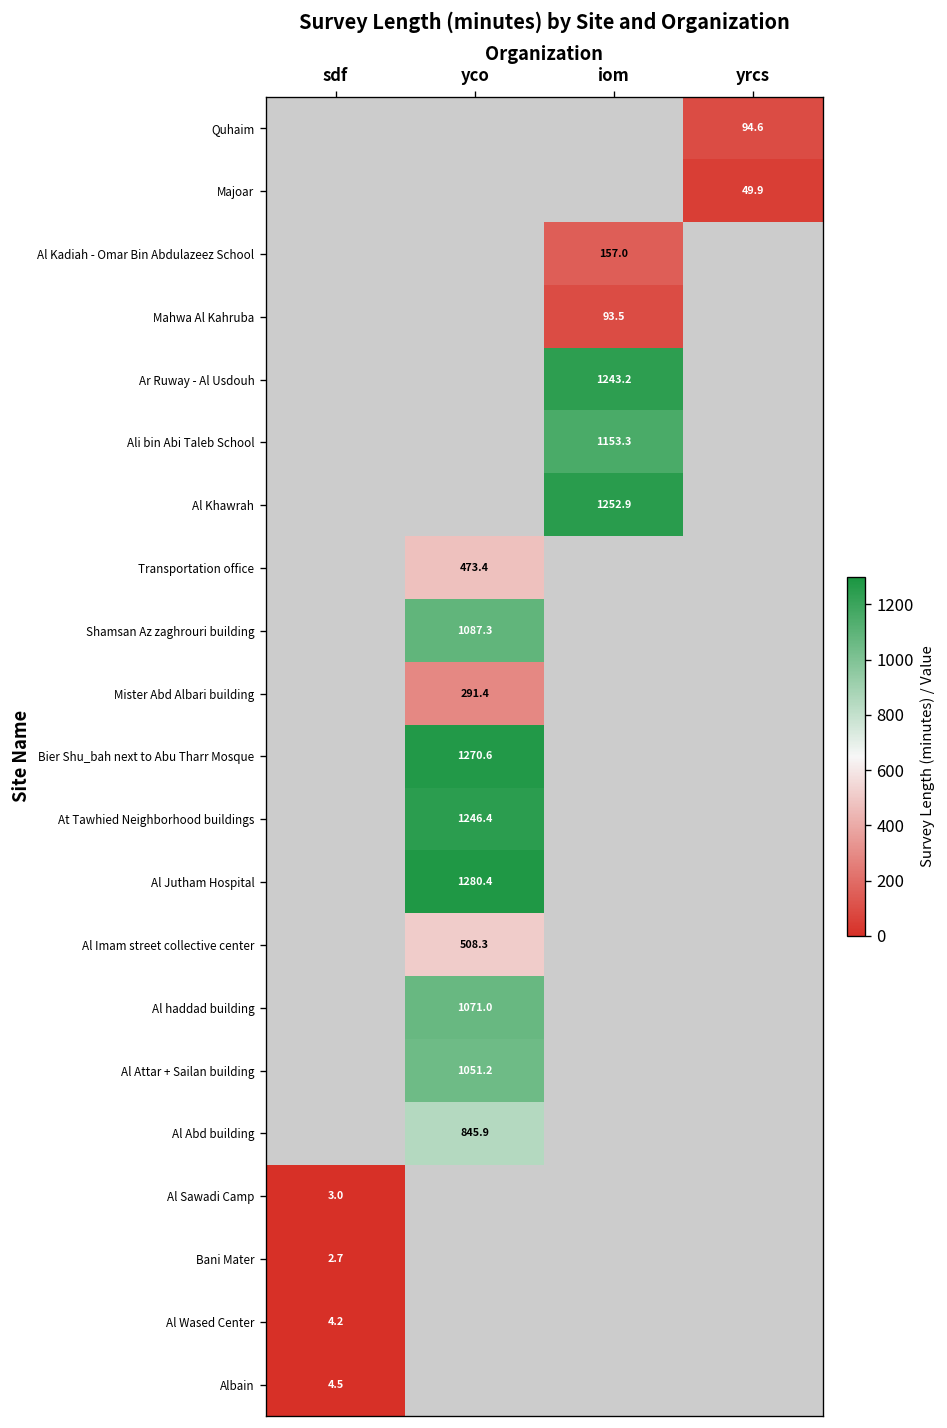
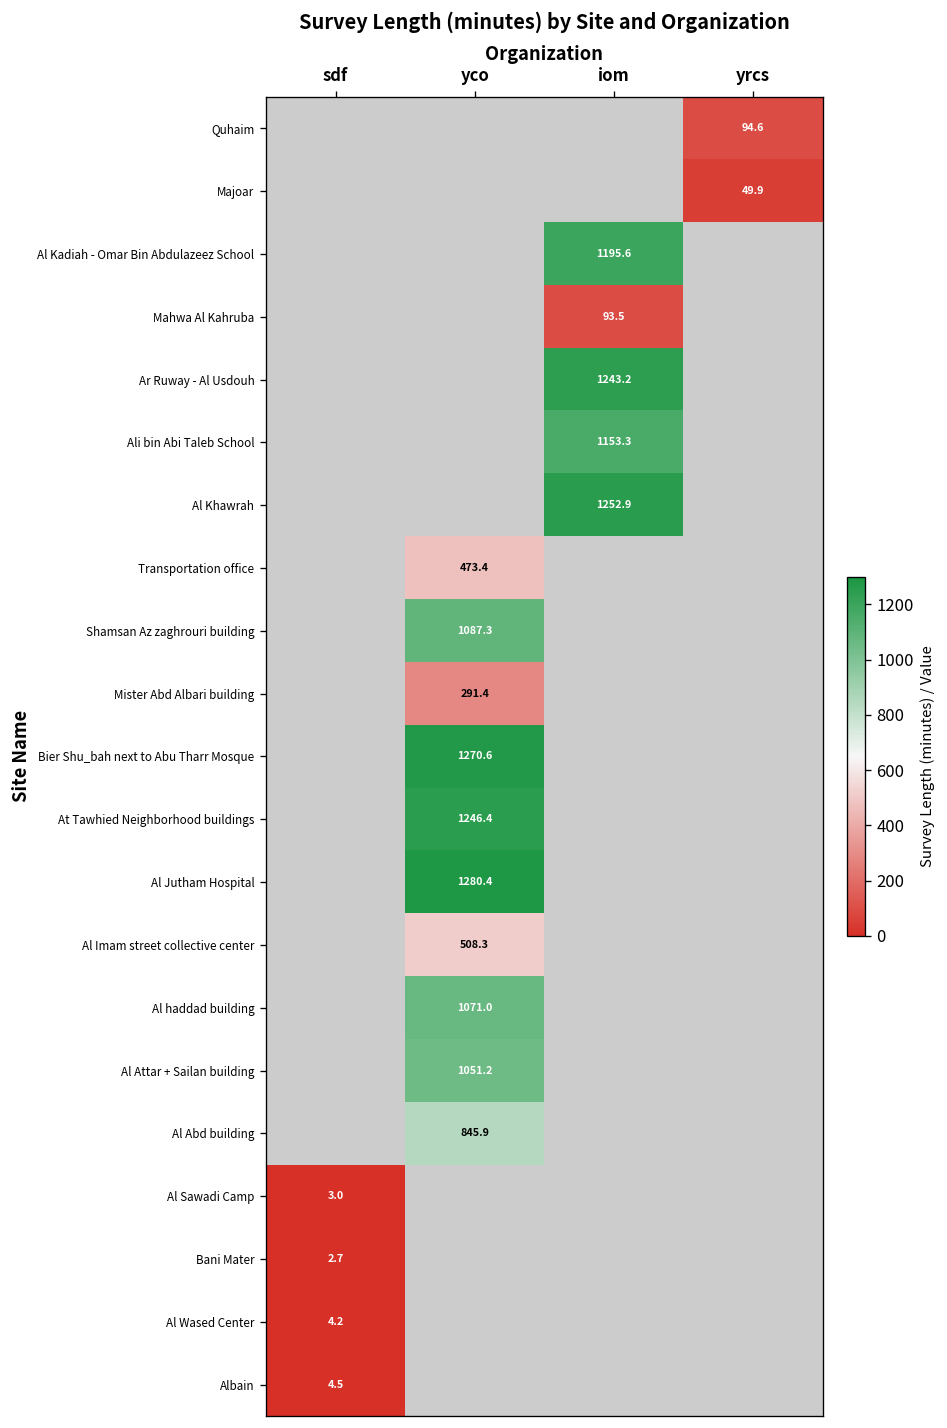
  {
    "Quhaim": {
      "yrcs": 94.6
    },
    "Majoar": {
      "yrcs": 49.9
    },
    "Al Kadiah - Omar Bin Abdulazeez School": {
-     "iom": 157.0
+     "iom": 1195.6
    },
    "Mahwa Al Kahruba": {
      "iom": 93.5
    },
    "Ar Ruway - Al Usdouh": {
      "iom": 1243.2
    },
    "Ali bin Abi Taleb School": {
      "iom": 1153.3
    },
    "Al Khawrah": {
      "iom": 1252.9
    },
    "Transportation office": {
      "yco": 473.4
    },
    "Shamsan Az zaghrouri building": {
      "yco": 1087.3
    },
    "Mister Abd Albari building": {
      "yco": 291.4
    },
    "Bier Shu_bah next to Abu Tharr Mosque": {
      "yco": 1270.6
    },
    "At Tawhied Neighborhood buildings": {
      "yco": 1246.4
    },
    "Al Jutham Hospital": {
      "yco": 1280.4
    },
    "Al Imam street collective center": {
      "yco": 508.3
    },
    "Al haddad building": {
      "yco": 1071.0
    },
    "Al Attar + Sailan building": {
      "yco": 1051.2
    },
    "Al Abd building": {
      "yco": 845.9
    },
    "Al Sawadi Camp": {
      "sdf": 3.0
    },
    "Bani Mater": {
      "sdf": 2.7
    },
    "Al Wased Center": {
      "sdf": 4.2
    },
    "Albain": {
      "sdf": 4.5
    }
  }
